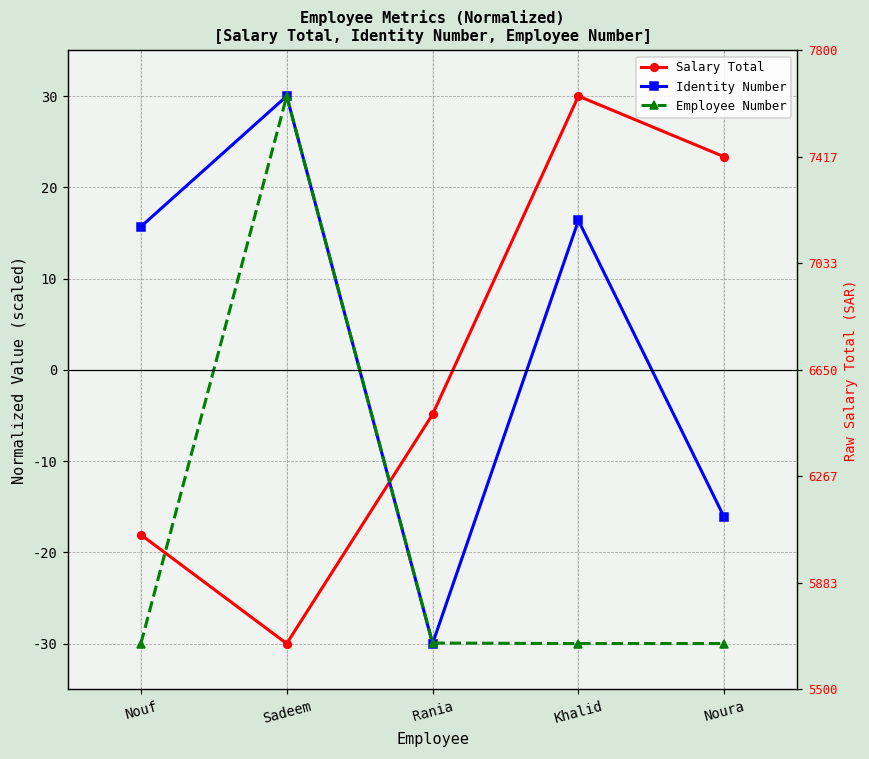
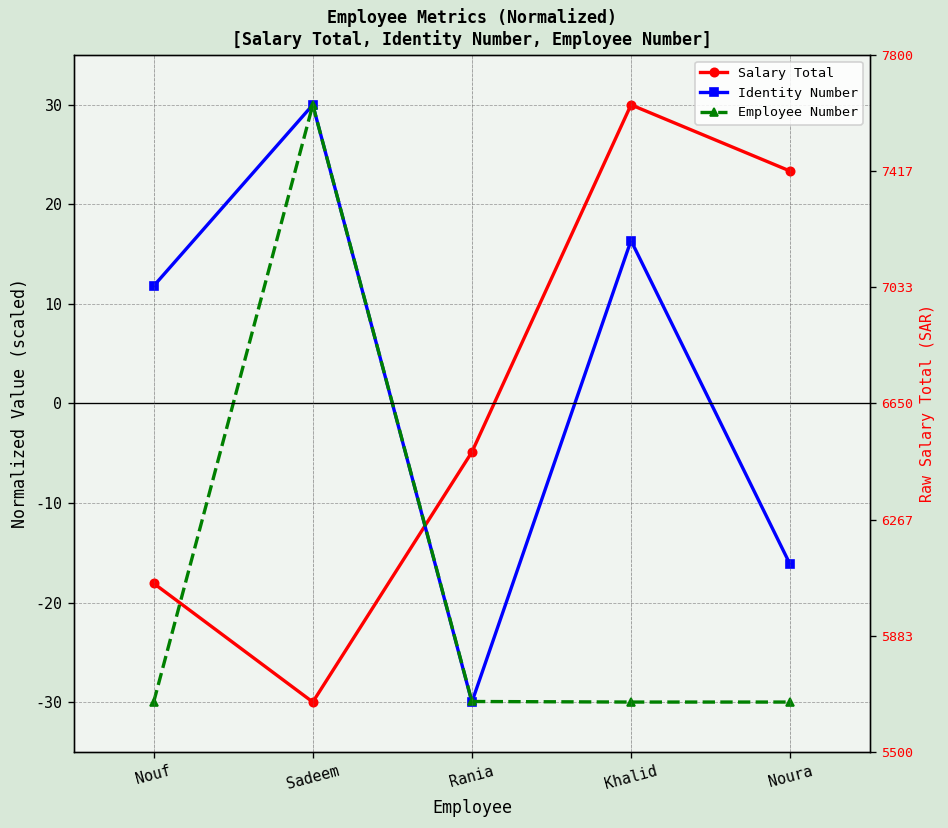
  {
    "Salary Total": {
      "Nouf": -18,
      "Sadeem": -30,
      "Rania": -5,
      "Khalid": 30,
      "Noura": 23
    },
    "Identity Number": {
-     "Nouf": 16,
+     "Nouf": 12,
      "Khalid": 16,
      "Noura": -16
    },
    "Employee Number": {
      "Nouf": -30,
      "Khalid": -30,
      "Noura": -30
    }
  }
